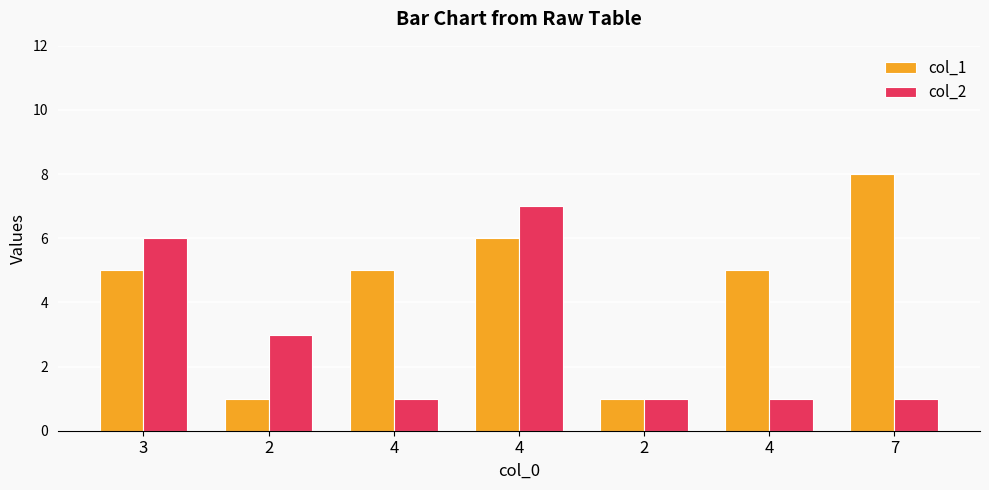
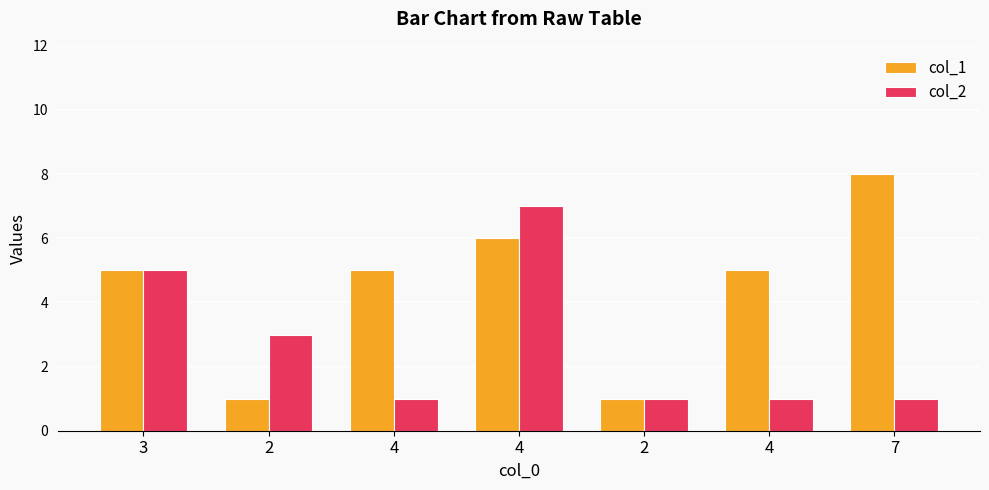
  {
    "col_1": {
      "3": 5,
      "7": 8
    },
    "col_2": {
-     "3": 6,
+     "3": 5,
      "7": 1
    }
  }
